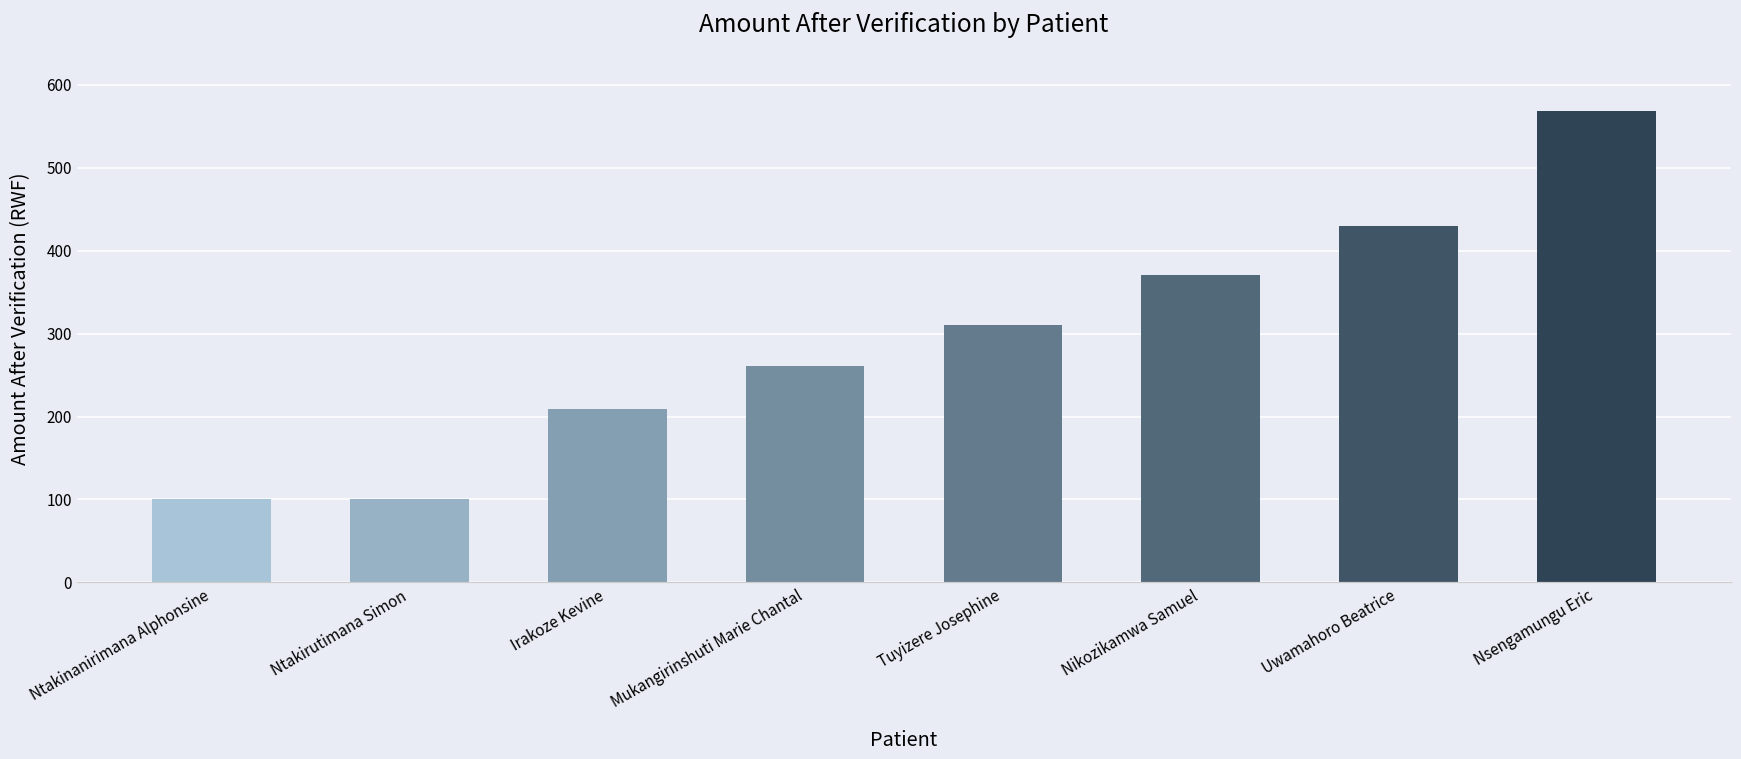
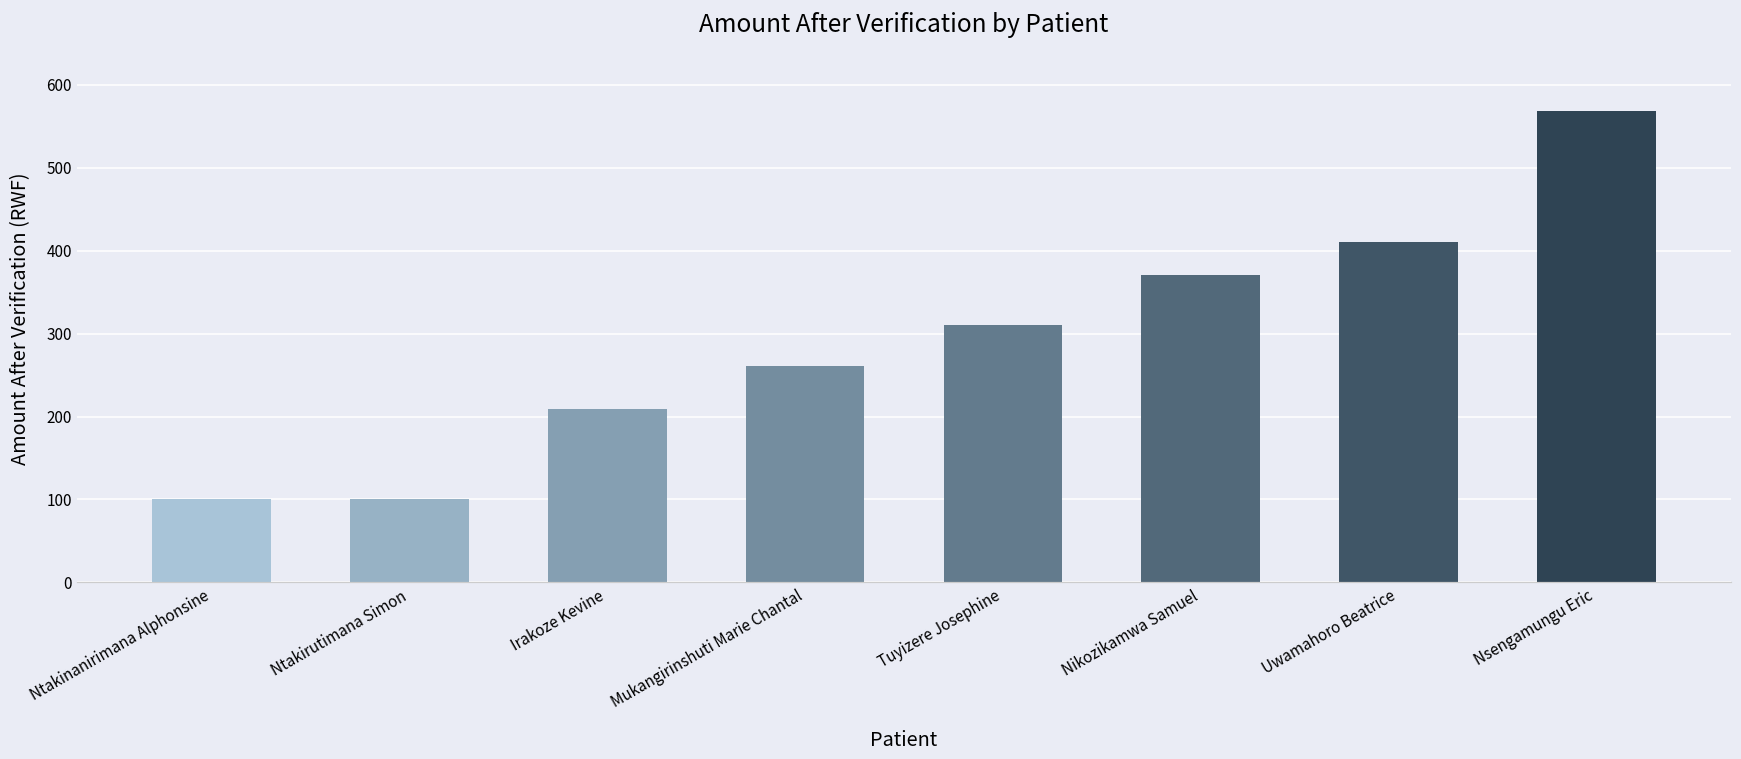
  {
    "Ntakinanirimana Alphonsine": 100,
    "Ntakirutimana Simon": 100,
    "Irakoze Kevine": 210,
    "Mukangirinshuti Marie Chantal": 260,
    "Tuyizere Josephine": 310,
    "Nikozikamwa Samuel": 370,
-   "Uwamahoro Beatrice": 430,
+   "Uwamahoro Beatrice": 410,
    "Nsengamungu Eric": 570
  }
